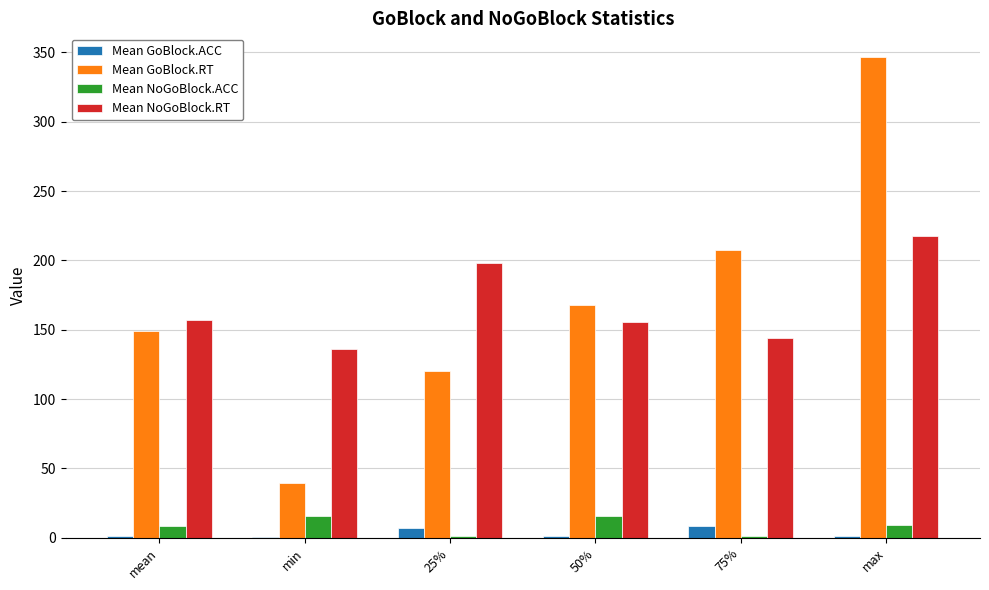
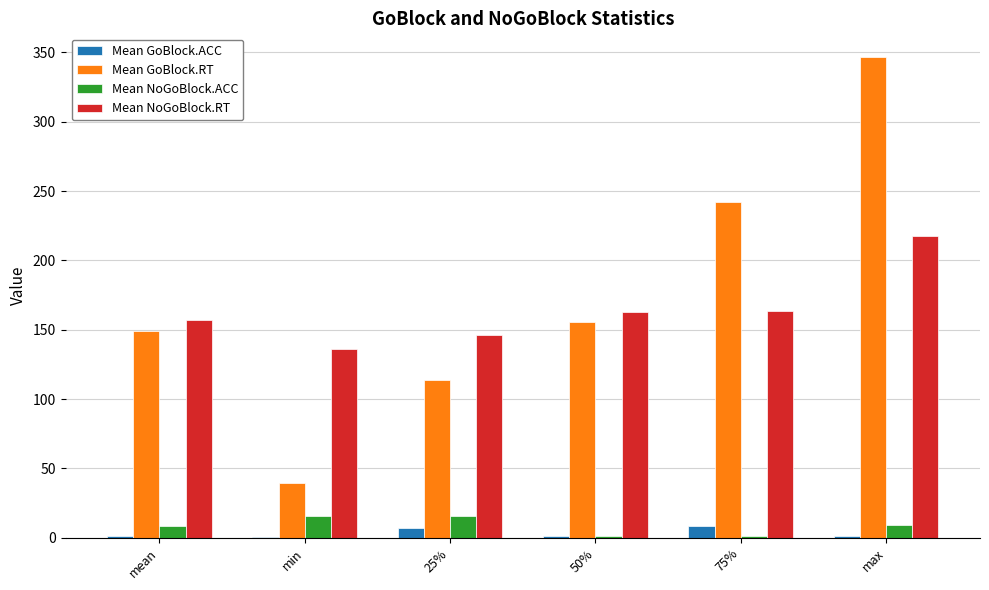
  {
    "Mean GoBlock.ACC": {
      "25%": 7,
      "75%": 9
    },
    "Mean GoBlock.RT": {
      "mean": 149,
      "min": 40,
-     "25%": 120,
-     "50%": 168,
-     "75%": 207,
+     "25%": 114,
+     "50%": 155,
+     "75%": 242,
      "max": 346
    },
    "Mean NoGoBlock.ACC": {
      "mean": 8,
      "min": 16,
-     "25%": 1,
-     "50%": 16,
+     "25%": 16,
+     "50%": 1,
      "max": 9
    },
    "Mean NoGoBlock.RT": {
      "mean": 157,
      "min": 136,
-     "25%": 198,
-     "50%": 156,
-     "75%": 144,
+     "25%": 146,
+     "50%": 163,
+     "75%": 163,
      "max": 218
    }
  }
